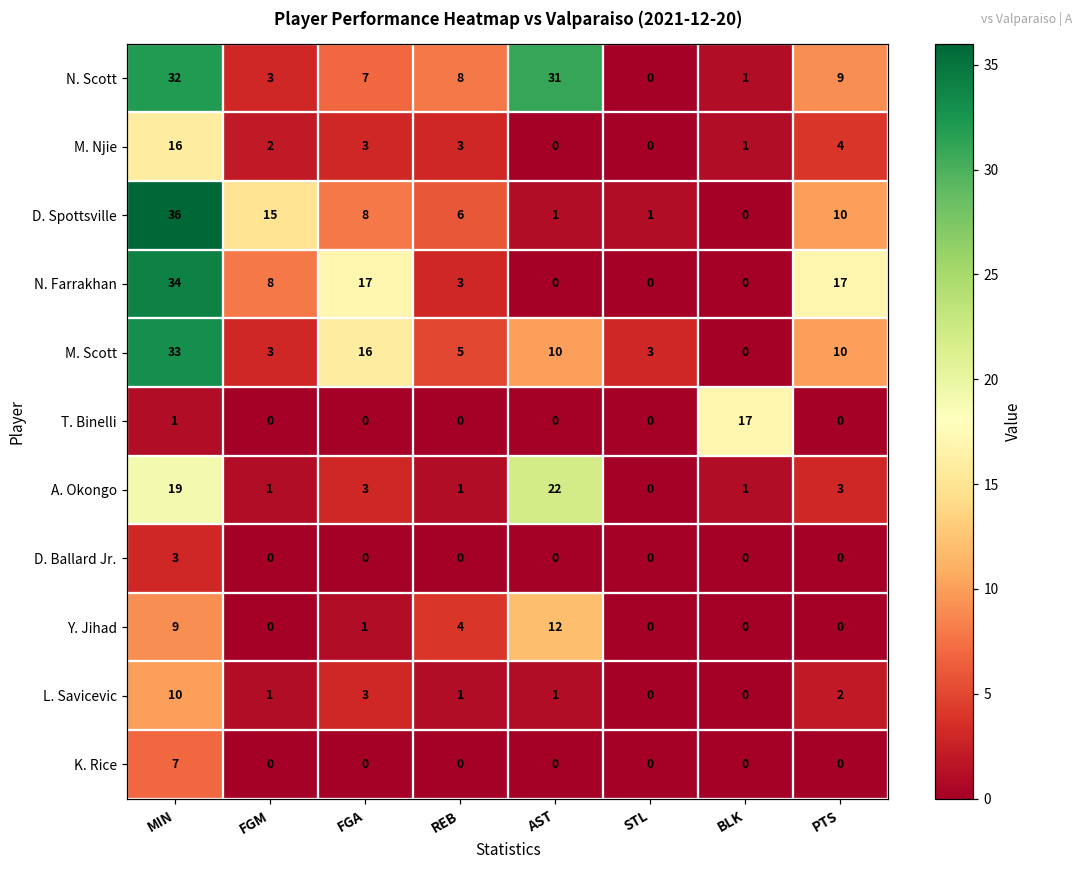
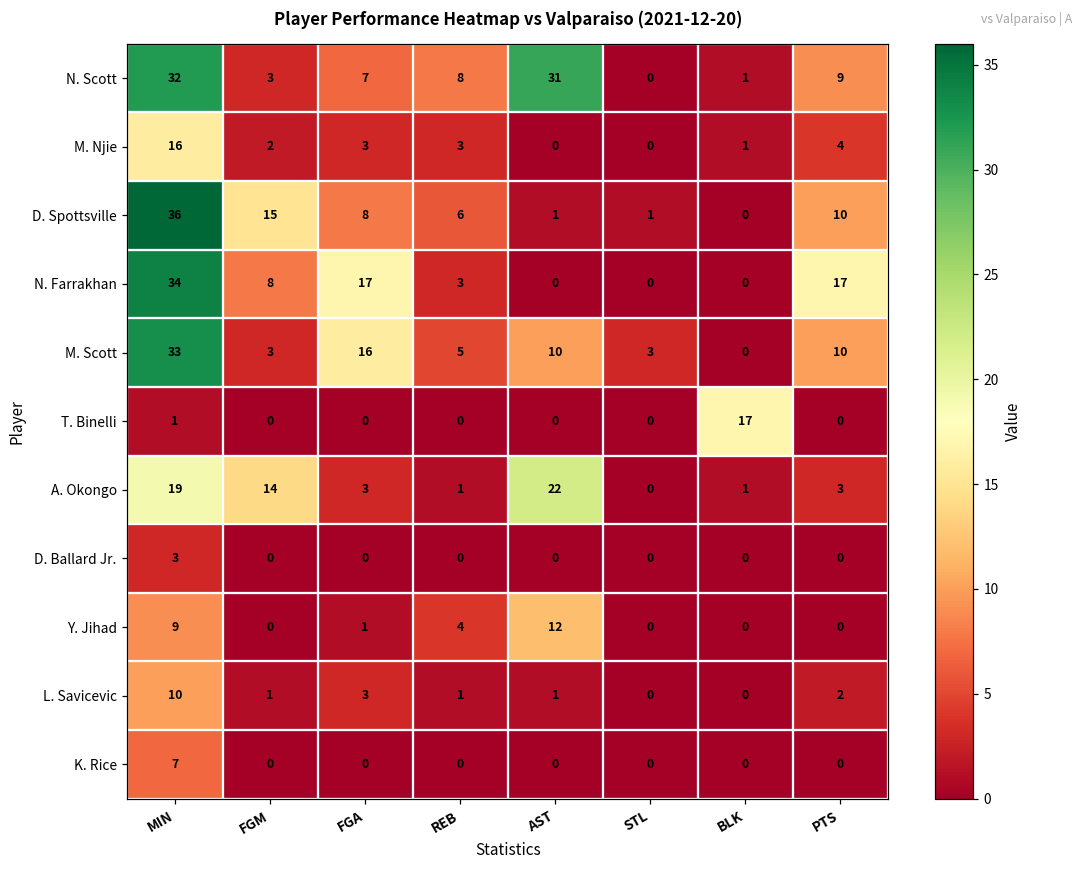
  {
    "N. Scott": {
      "MIN": 32,
      "FGM": 3,
      "FGA": 7,
      "REB": 8,
      "AST": 31,
      "STL": 0,
      "BLK": 1,
      "PTS": 9
    },
    "M. Njie": {
      "MIN": 16,
      "FGM": 2,
      "FGA": 3,
      "REB": 3,
      "AST": 0,
      "STL": 0,
      "BLK": 1,
      "PTS": 4
    },
    "D. Spottsville": {
      "MIN": 36,
      "FGM": 15,
      "FGA": 8,
      "REB": 6,
      "AST": 1,
      "STL": 1,
      "BLK": 0,
      "PTS": 10
    },
    "N. Farrakhan": {
      "MIN": 34,
      "FGM": 8,
      "FGA": 17,
      "REB": 3,
      "AST": 0,
      "STL": 0,
      "BLK": 0,
      "PTS": 17
    },
    "M. Scott": {
      "MIN": 33,
      "FGM": 3,
      "FGA": 16,
      "REB": 5,
      "AST": 10,
      "STL": 3,
      "BLK": 0,
      "PTS": 10
    },
    "T. Binelli": {
      "MIN": 1,
      "FGM": 0,
      "FGA": 0,
      "REB": 0,
      "AST": 0,
      "STL": 0,
      "BLK": 17,
      "PTS": 0
    },
    "A. Okongo": {
      "MIN": 19,
-     "FGM": 1,
+     "FGM": 14,
      "FGA": 3,
      "REB": 1,
      "AST": 22,
      "STL": 0,
      "BLK": 1,
      "PTS": 3
    },
    "D. Ballard Jr.": {
      "MIN": 3,
      "FGM": 0,
      "FGA": 0,
      "REB": 0,
      "AST": 0,
      "STL": 0,
      "BLK": 0,
      "PTS": 0
    },
    "Y. Jihad": {
      "MIN": 9,
      "FGM": 0,
      "FGA": 1,
      "REB": 4,
      "AST": 12,
      "STL": 0,
      "BLK": 0,
      "PTS": 0
    },
    "L. Savicevic": {
      "MIN": 10,
      "FGM": 1,
      "FGA": 3,
      "REB": 1,
      "AST": 1,
      "STL": 0,
      "BLK": 0,
      "PTS": 2
    },
    "K. Rice": {
      "MIN": 7,
      "FGM": 0,
      "FGA": 0,
      "REB": 0,
      "AST": 0,
      "STL": 0,
      "BLK": 0,
      "PTS": 0
    }
  }
